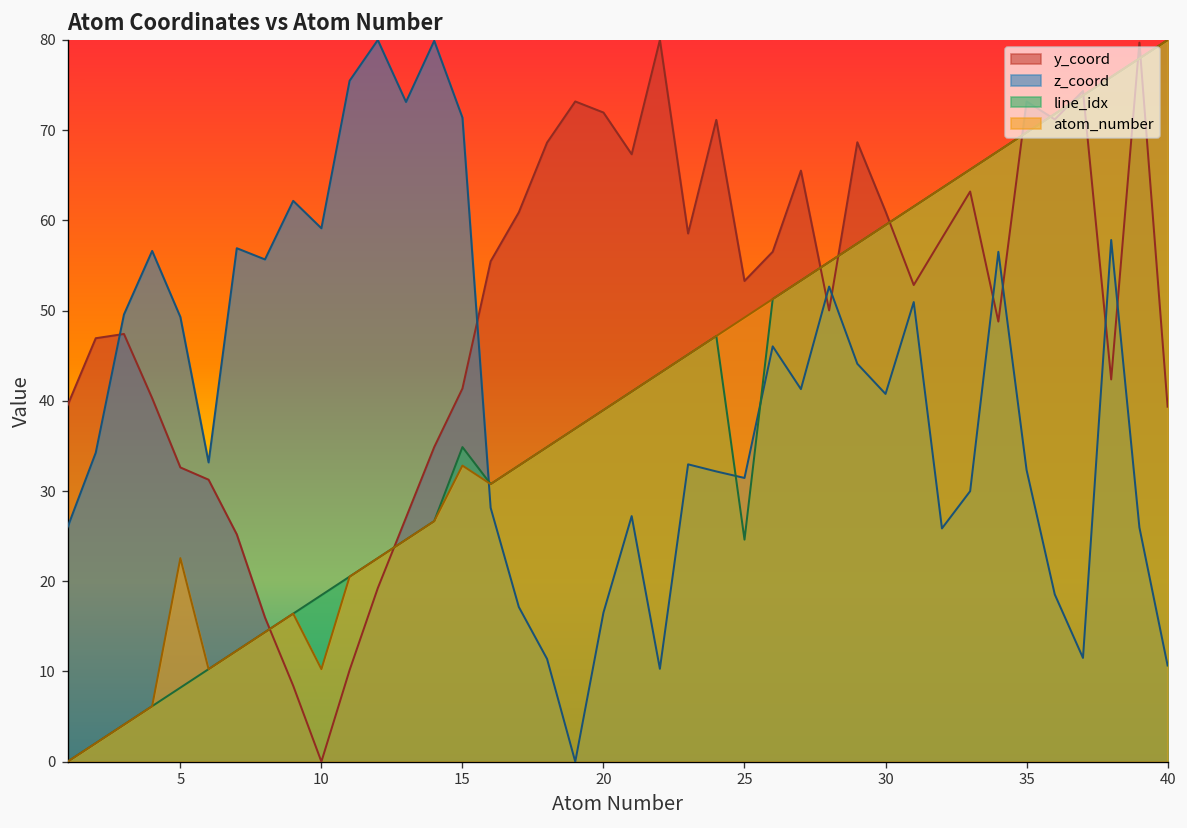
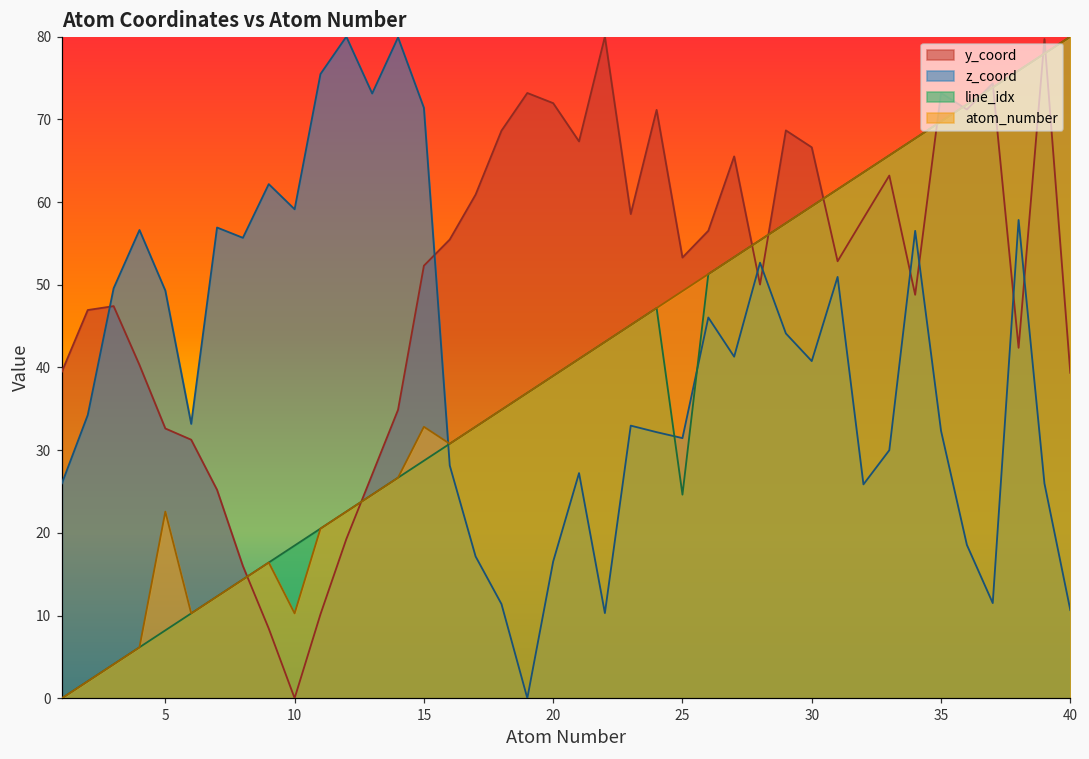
  {
    "y_coord": {
      "5": 33,
      "10": 0,
-     "15": 41,
+     "15": 52,
      "20": 72,
      "25": 53,
-     "30": 61,
+     "30": 67,
      "40": 39
    },
    "z_coord": {
      "5": 49,
      "10": 59,
      "15": 71,
      "20": 17,
      "25": 31,
      "30": 41,
      "35": 32,
      "40": 11
    },
    "line_idx": {
      "5": 8,
      "10": 18,
-     "15": 35,
+     "15": 29,
      "25": 25
    },
    "atom_number": {
      "5": 23,
      "10": 10,
      "15": 33,
      "25": 49
    }
  }
